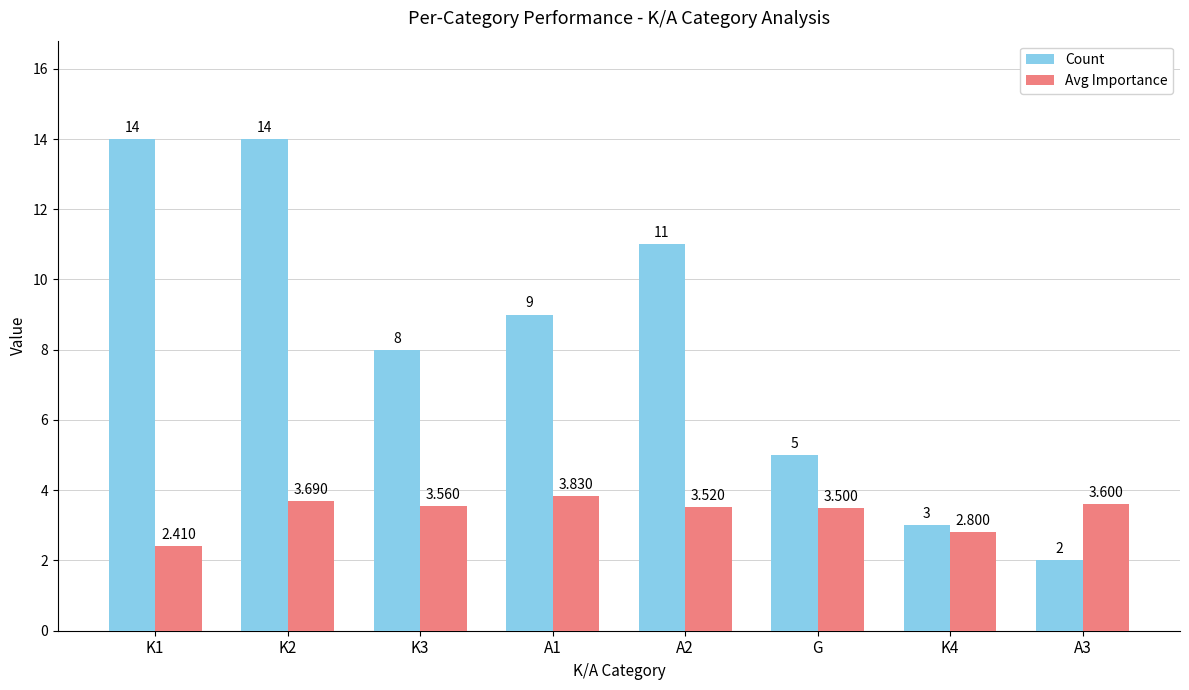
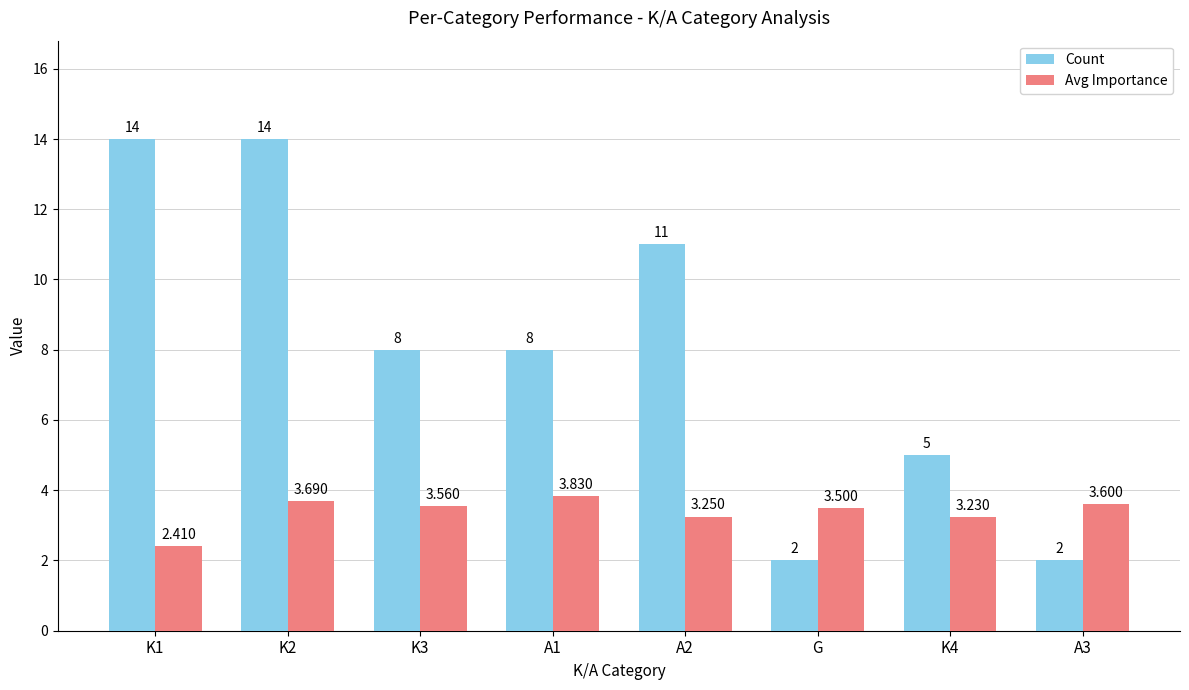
  {
    "Count": {
      "K1": 14,
      "K2": 14,
      "K3": 8,
-     "A1": 9,
+     "A1": 8,
      "A2": 11,
-     "G": 5,
-     "K4": 3,
+     "G": 2,
+     "K4": 5,
      "A3": 2
    },
    "Avg Importance": {
      "K1": 2.410,
      "K2": 3.690,
      "K3": 3.560,
      "A1": 3.830,
-     "A2": 3.520,
+     "A2": 3.250,
      "G": 3.500,
-     "K4": 2.800,
+     "K4": 3.230,
      "A3": 3.600
    }
  }
